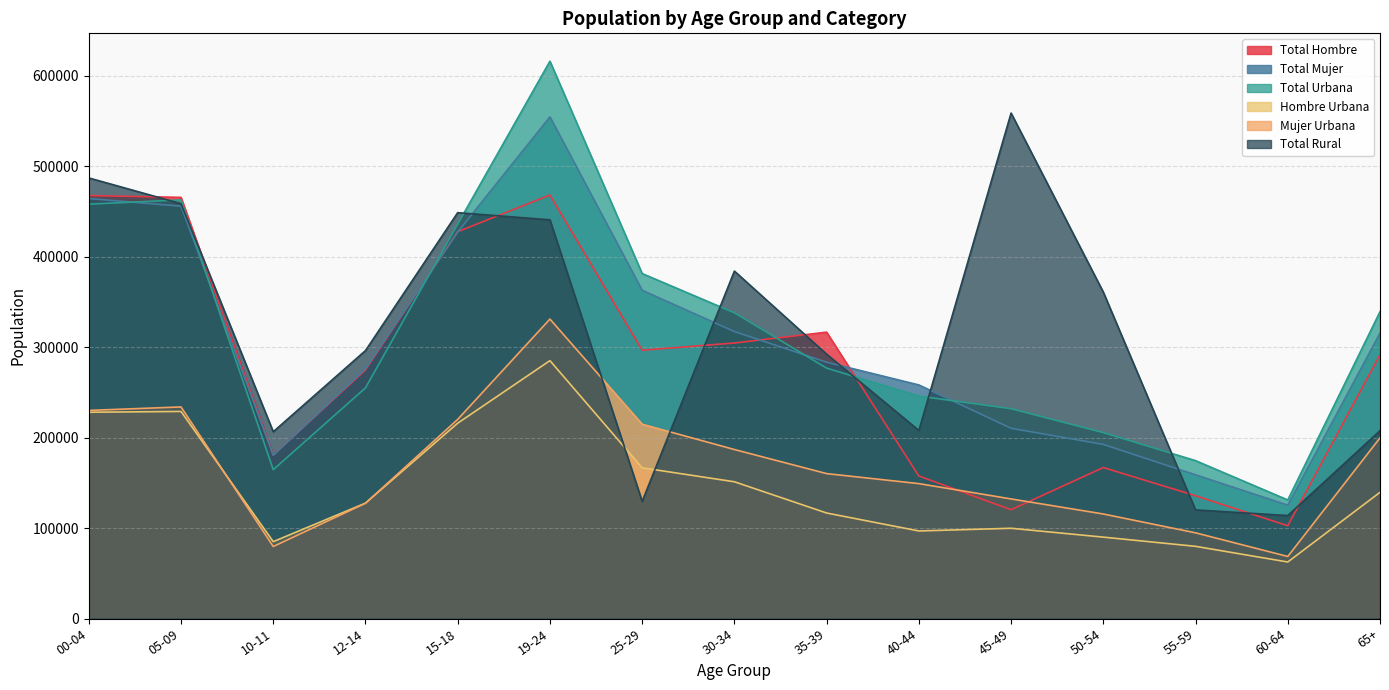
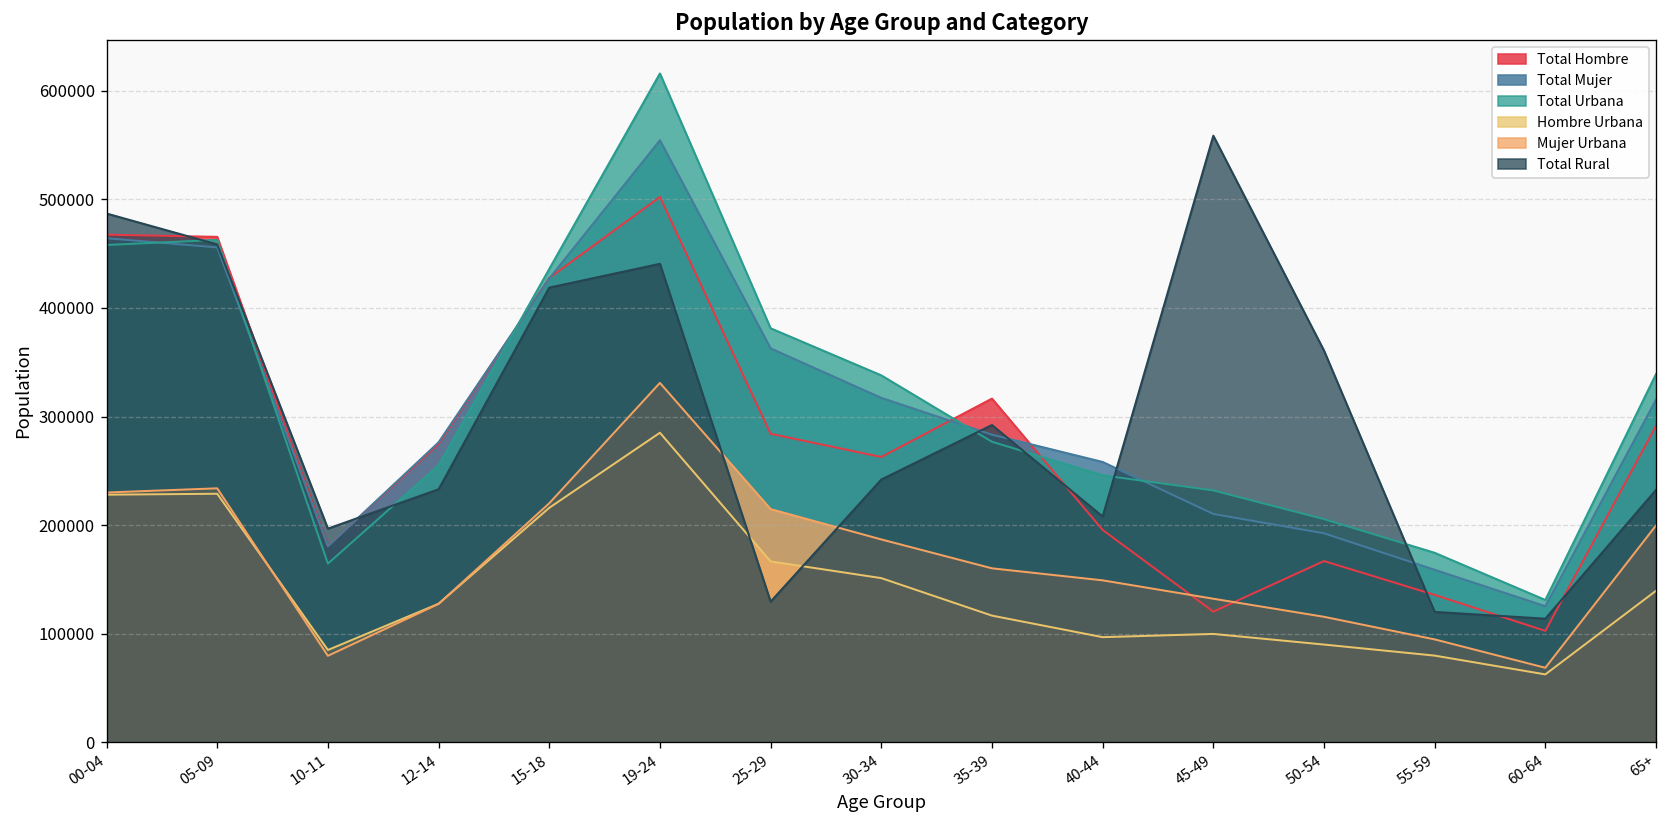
  {
    "Total Hombre": {
      "00-04": 470000,
-     "19-24": 470000,
-     "25-29": 300000,
-     "30-34": 300000,
+     "19-24": 500000,
+     "25-29": 280000,
+     "30-34": 260000,
      "35-39": 320000,
-     "40-44": 160000,
+     "40-44": 200000,
      "45-49": 120000,
      "50-54": 170000,
      "55-59": 140000,
      "60-64": 100000,
      "65+": 290000
    },
    "Total Rural": {
      "00-04": 490000,
-     "10-11": 210000,
-     "12-14": 300000,
-     "15-18": 450000,
+     "10-11": 200000,
+     "12-14": 230000,
+     "15-18": 420000,
      "19-24": 440000,
      "25-29": 130000,
-     "30-34": 380000,
+     "30-34": 240000,
      "35-39": 290000,
      "40-44": 210000,
      "45-49": 560000,
      "50-54": 360000,
      "55-59": 120000,
      "60-64": 110000,
-     "65+": 210000
+     "65+": 230000
    }
  }
